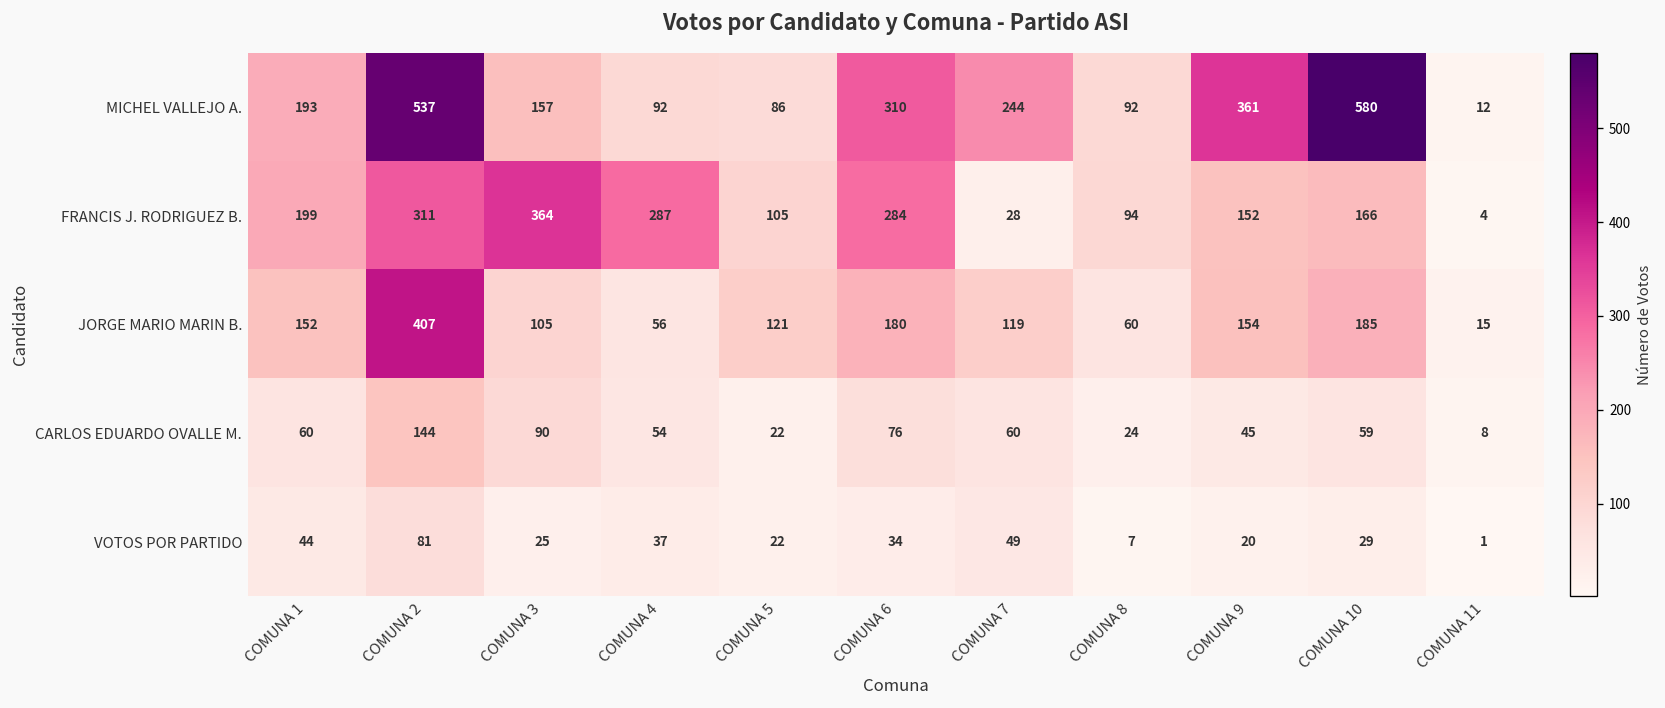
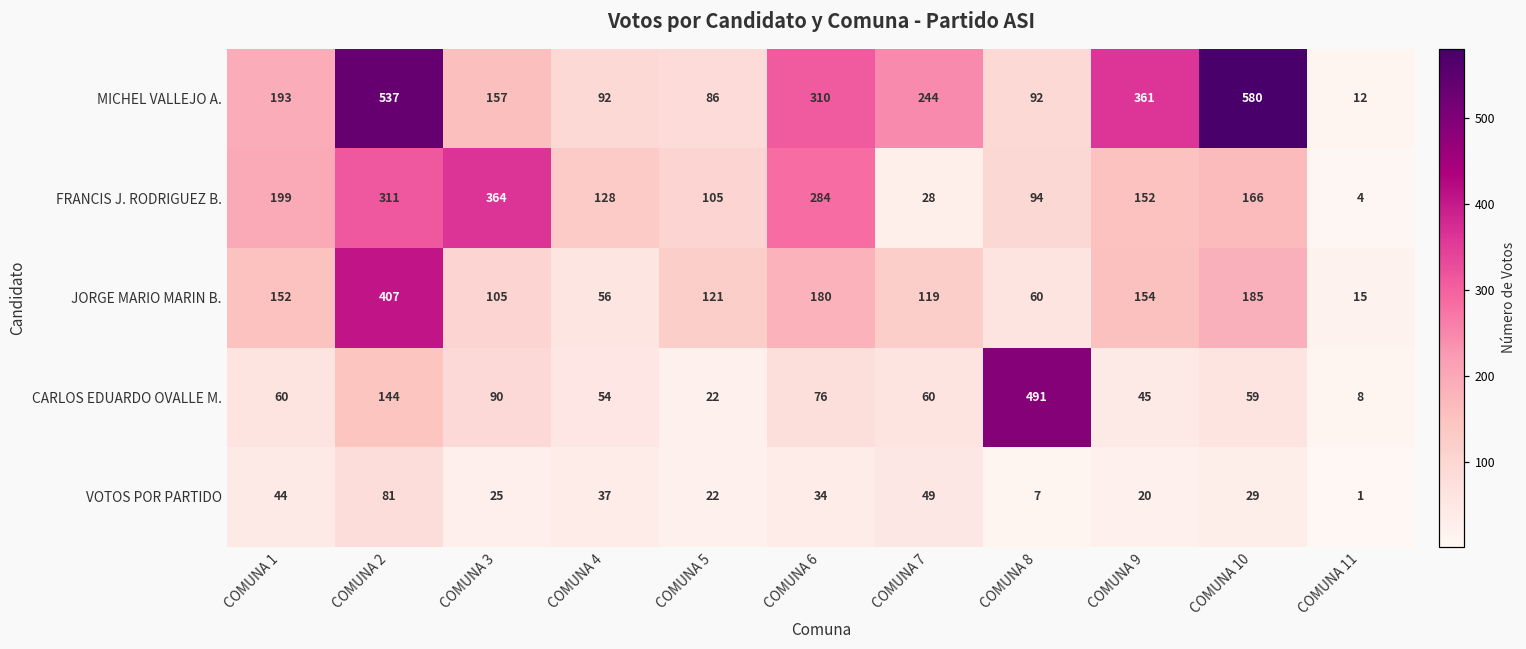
  {
    "MICHEL VALLEJO A.": {
      "COMUNA 1": 193,
      "COMUNA 2": 537,
      "COMUNA 3": 157,
      "COMUNA 4": 92,
      "COMUNA 5": 86,
      "COMUNA 6": 310,
      "COMUNA 7": 244,
      "COMUNA 8": 92,
      "COMUNA 9": 361,
      "COMUNA 10": 580,
      "COMUNA 11": 12
    },
    "FRANCIS J. RODRIGUEZ B.": {
      "COMUNA 1": 199,
      "COMUNA 2": 311,
      "COMUNA 3": 364,
-     "COMUNA 4": 287,
+     "COMUNA 4": 128,
      "COMUNA 5": 105,
      "COMUNA 6": 284,
      "COMUNA 7": 28,
      "COMUNA 8": 94,
      "COMUNA 9": 152,
      "COMUNA 10": 166,
      "COMUNA 11": 4
    },
    "JORGE MARIO MARIN B.": {
      "COMUNA 1": 152,
      "COMUNA 2": 407,
      "COMUNA 3": 105,
      "COMUNA 4": 56,
      "COMUNA 5": 121,
      "COMUNA 6": 180,
      "COMUNA 7": 119,
      "COMUNA 8": 60,
      "COMUNA 9": 154,
      "COMUNA 10": 185,
      "COMUNA 11": 15
    },
    "CARLOS EDUARDO OVALLE M.": {
      "COMUNA 1": 60,
      "COMUNA 2": 144,
      "COMUNA 3": 90,
      "COMUNA 4": 54,
      "COMUNA 5": 22,
      "COMUNA 6": 76,
      "COMUNA 7": 60,
-     "COMUNA 8": 24,
+     "COMUNA 8": 491,
      "COMUNA 9": 45,
      "COMUNA 10": 59,
      "COMUNA 11": 8
    },
    "VOTOS POR PARTIDO": {
      "COMUNA 1": 44,
      "COMUNA 2": 81,
      "COMUNA 3": 25,
      "COMUNA 4": 37,
      "COMUNA 5": 22,
      "COMUNA 6": 34,
      "COMUNA 7": 49,
      "COMUNA 8": 7,
      "COMUNA 9": 20,
      "COMUNA 10": 29,
      "COMUNA 11": 1
    }
  }
